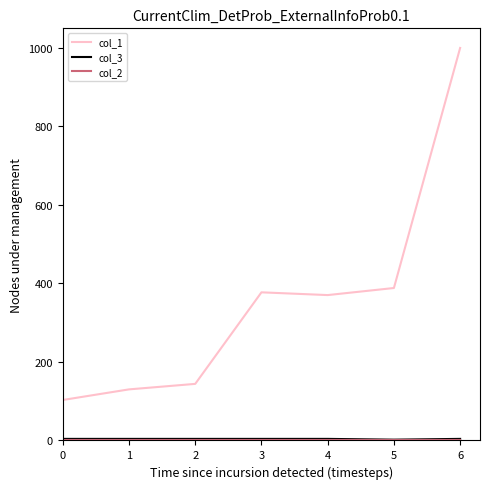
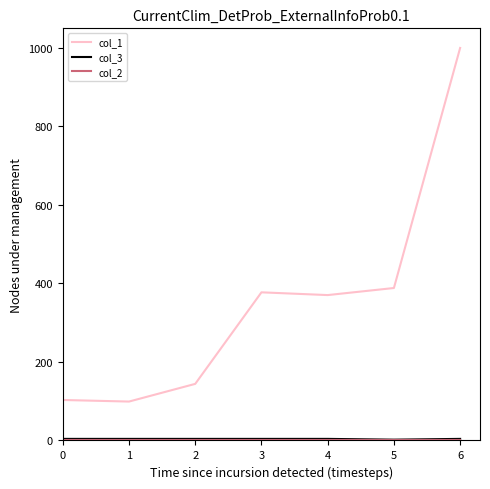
  {
    "col_1": {
      "0": 100,
-     "1": 130,
+     "1": 100,
      "2": 140,
      "3": 380,
      "4": 370,
      "5": 390,
      "6": 1000
    }
  }
